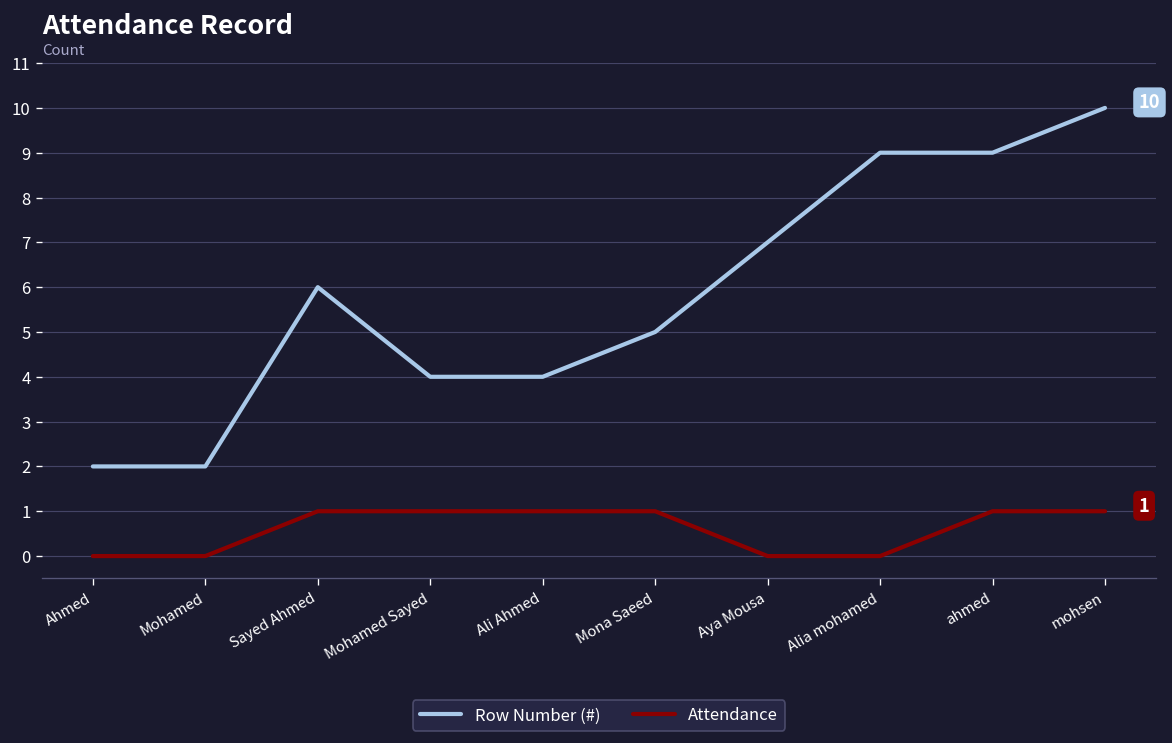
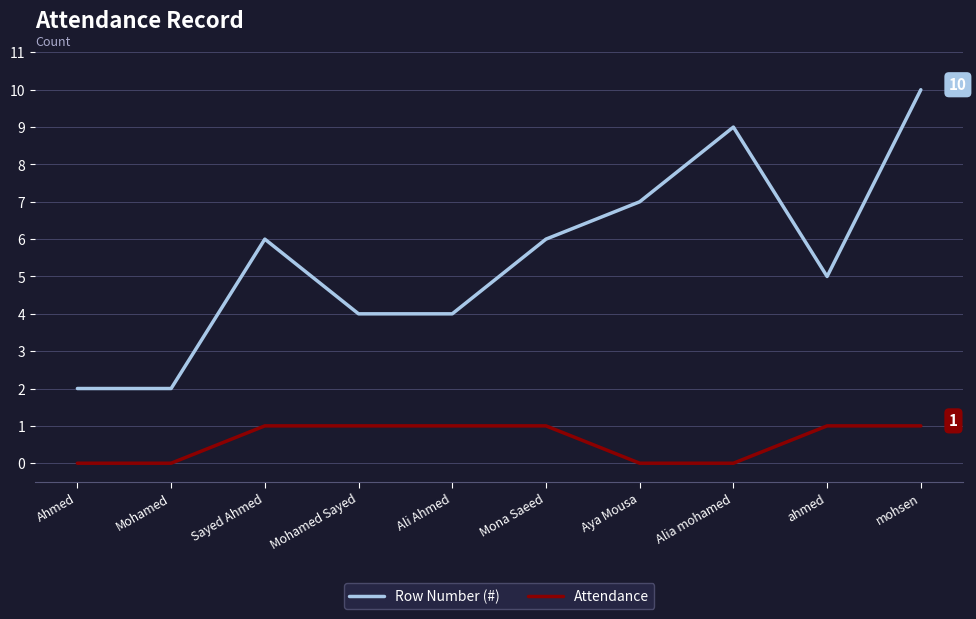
  {
    "Row Number (#)": {
      "Ahmed": 2,
      "Mohamed": 2,
      "Sayed Ahmed": 6,
      "Mohamed Sayed": 4,
      "Ali Ahmed": 4,
-     "Mona Saeed": 5,
+     "Mona Saeed": 6,
      "Aya Mousa": 7,
      "Alia mohamed": 9,
-     "ahmed": 9
+     "ahmed": 5
    },
    "Attendance": {
      "Ahmed": 0,
      "Mohamed": 0,
      "Sayed Ahmed": 1,
      "Mohamed Sayed": 1,
      "Ali Ahmed": 1,
      "Mona Saeed": 1,
      "Aya Mousa": 0,
      "Alia mohamed": 0,
      "ahmed": 1
    }
  }
